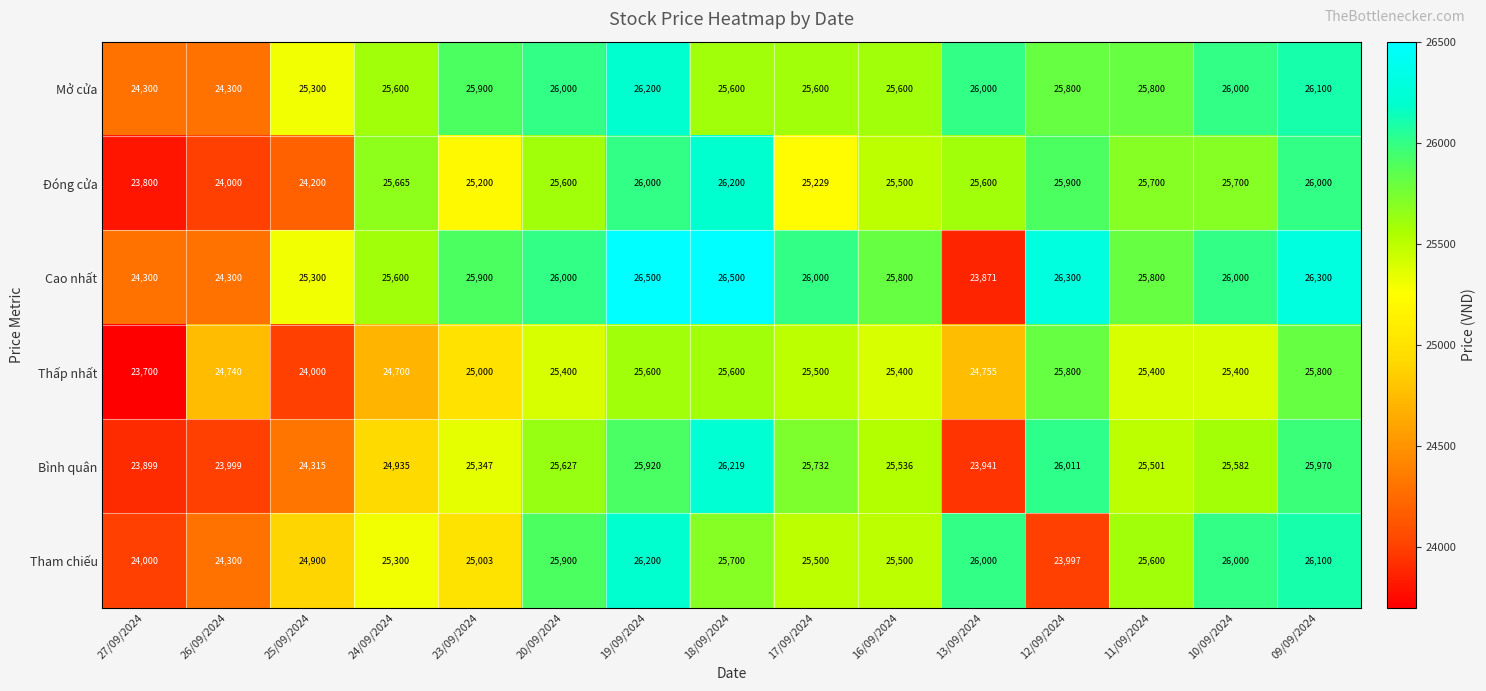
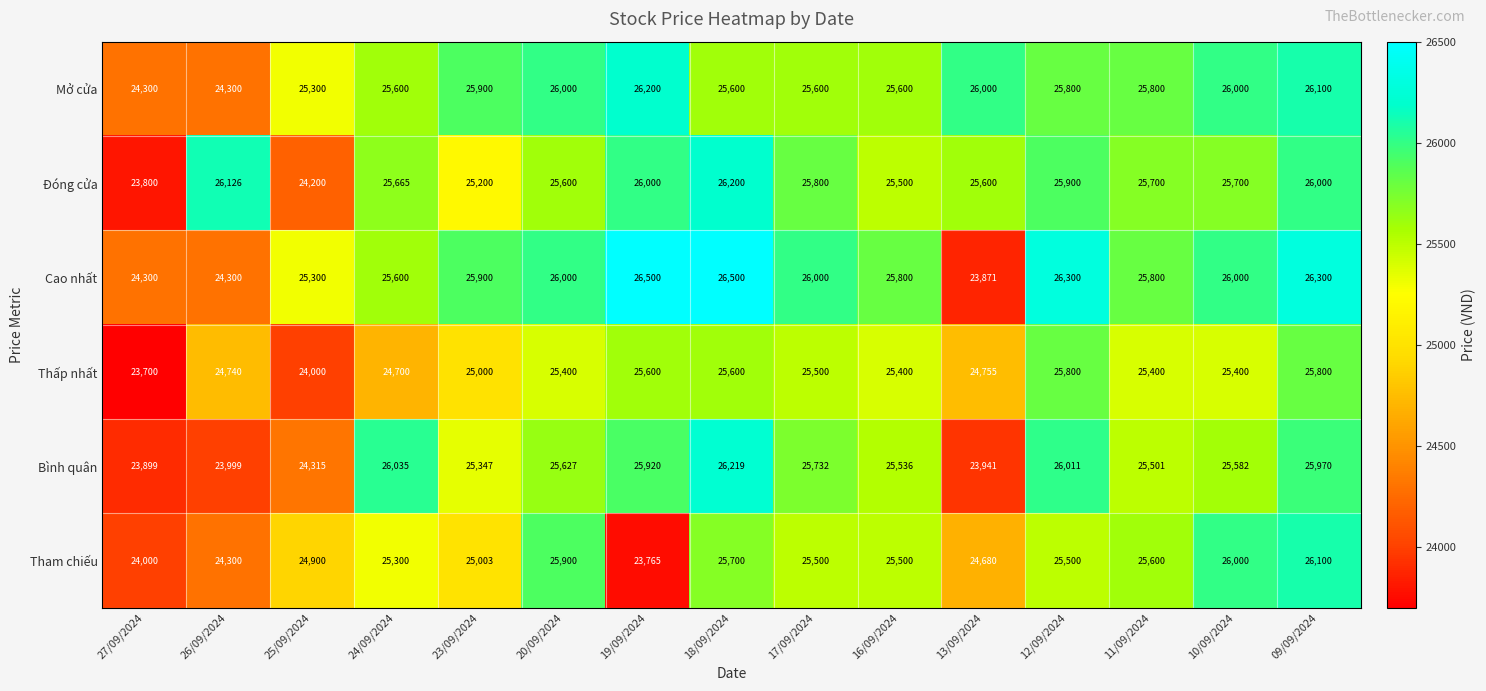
  {
    "Mở cửa": {
      "27/09/2024": "24,300",
      "26/09/2024": "24,300",
      "25/09/2024": "25,300",
      "24/09/2024": "25,600",
      "23/09/2024": "25,900",
      "20/09/2024": "26,000",
      "19/09/2024": "26,200",
      "18/09/2024": "25,600",
      "17/09/2024": "25,600",
      "16/09/2024": "25,600",
      "13/09/2024": "26,000",
      "12/09/2024": "25,800",
      "11/09/2024": "25,800",
      "10/09/2024": "26,000",
      "09/09/2024": "26,100"
    },
    "Đóng cửa": {
      "27/09/2024": "23,800",
-     "26/09/2024": "24,000",
+     "26/09/2024": "26,126",
      "25/09/2024": "24,200",
      "24/09/2024": "25,665",
      "23/09/2024": "25,200",
      "20/09/2024": "25,600",
      "19/09/2024": "26,000",
      "18/09/2024": "26,200",
-     "17/09/2024": "25,229",
+     "17/09/2024": "25,800",
      "16/09/2024": "25,500",
      "13/09/2024": "25,600",
      "12/09/2024": "25,900",
      "11/09/2024": "25,700",
      "10/09/2024": "25,700",
      "09/09/2024": "26,000"
    },
    "Cao nhất": {
      "27/09/2024": "24,300",
      "26/09/2024": "24,300",
      "25/09/2024": "25,300",
      "24/09/2024": "25,600",
      "23/09/2024": "25,900",
      "20/09/2024": "26,000",
      "19/09/2024": "26,500",
      "18/09/2024": "26,500",
      "17/09/2024": "26,000",
      "16/09/2024": "25,800",
      "13/09/2024": "23,871",
      "12/09/2024": "26,300",
      "11/09/2024": "25,800",
      "10/09/2024": "26,000",
      "09/09/2024": "26,300"
    },
    "Thấp nhất": {
      "27/09/2024": "23,700",
      "26/09/2024": "24,740",
      "25/09/2024": "24,000",
      "24/09/2024": "24,700",
      "23/09/2024": "25,000",
      "20/09/2024": "25,400",
      "19/09/2024": "25,600",
      "18/09/2024": "25,600",
      "17/09/2024": "25,500",
      "16/09/2024": "25,400",
      "13/09/2024": "24,755",
      "12/09/2024": "25,800",
      "11/09/2024": "25,400",
      "10/09/2024": "25,400",
      "09/09/2024": "25,800"
    },
    "Bình quân": {
      "27/09/2024": "23,899",
      "26/09/2024": "23,999",
      "25/09/2024": "24,315",
-     "24/09/2024": "24,935",
+     "24/09/2024": "26,035",
      "23/09/2024": "25,347",
      "20/09/2024": "25,627",
      "19/09/2024": "25,920",
      "18/09/2024": "26,219",
      "17/09/2024": "25,732",
      "16/09/2024": "25,536",
      "13/09/2024": "23,941",
      "12/09/2024": "26,011",
      "11/09/2024": "25,501",
      "10/09/2024": "25,582",
      "09/09/2024": "25,970"
    },
    "Tham chiếu": {
      "27/09/2024": "24,000",
      "26/09/2024": "24,300",
      "25/09/2024": "24,900",
      "24/09/2024": "25,300",
      "23/09/2024": "25,003",
      "20/09/2024": "25,900",
-     "19/09/2024": "26,200",
+     "19/09/2024": "23,765",
      "18/09/2024": "25,700",
      "17/09/2024": "25,500",
      "16/09/2024": "25,500",
-     "13/09/2024": "26,000",
-     "12/09/2024": "23,997",
+     "13/09/2024": "24,680",
+     "12/09/2024": "25,500",
      "11/09/2024": "25,600",
      "10/09/2024": "26,000",
      "09/09/2024": "26,100"
    }
  }
